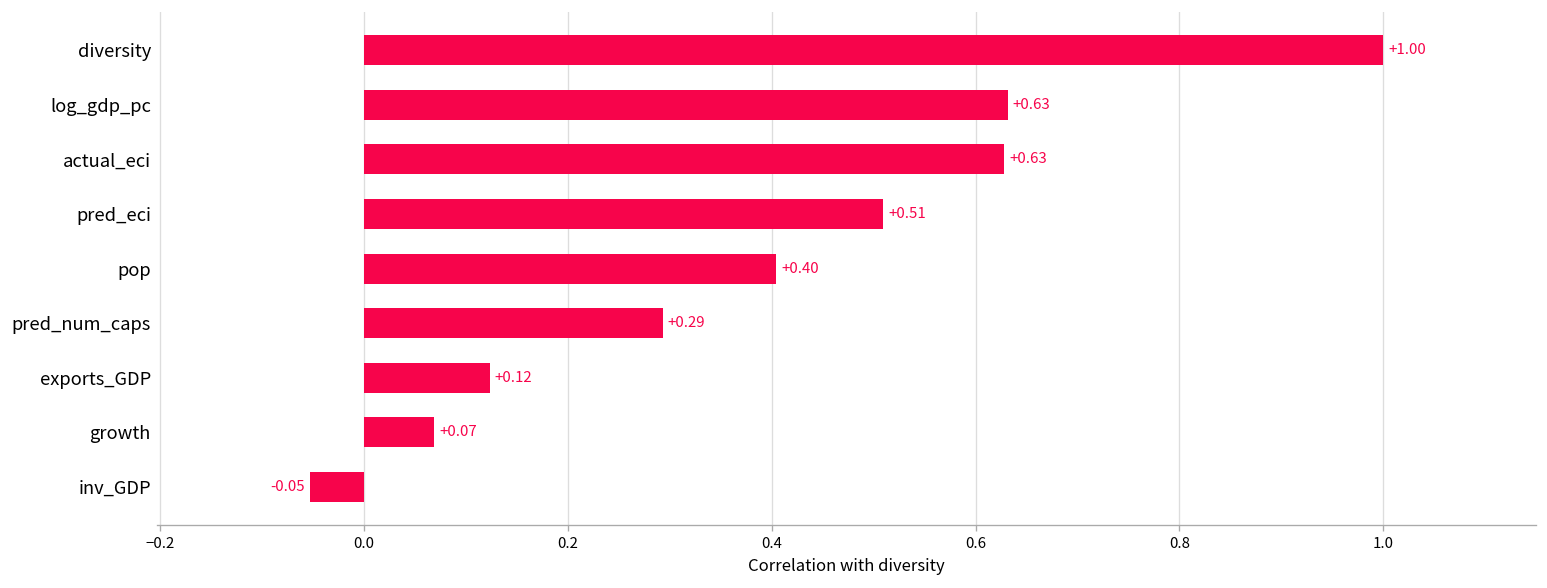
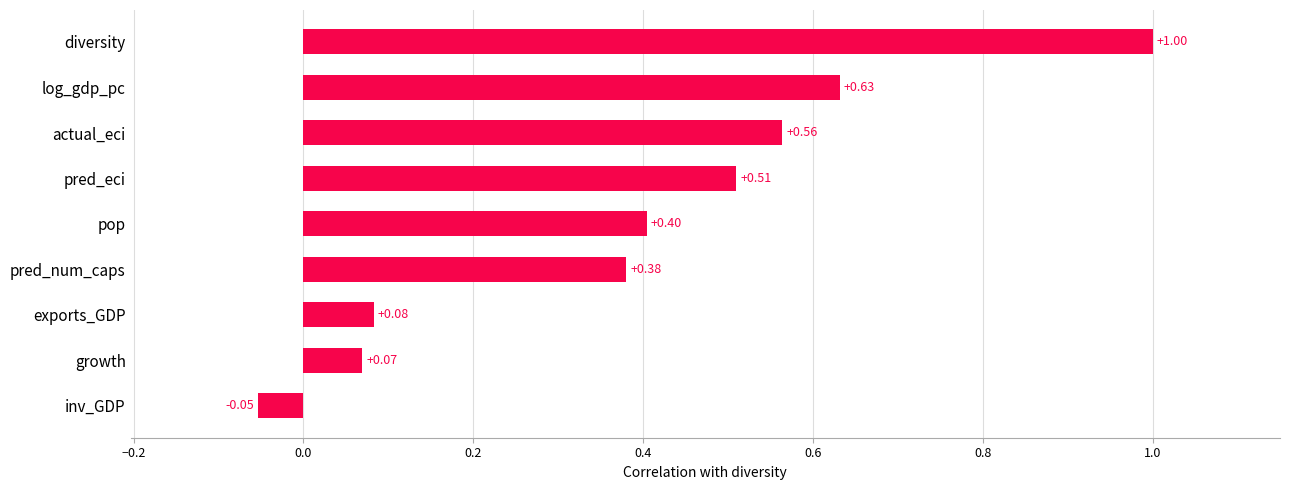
  {
    "diversity": "+1.00",
    "log_gdp_pc": "+0.63",
-   "actual_eci": "+0.63",
+   "actual_eci": "+0.56",
    "pred_eci": "+0.51",
    "pop": "+0.40",
-   "pred_num_caps": "+0.29",
-   "exports_GDP": "+0.12",
+   "pred_num_caps": "+0.38",
+   "exports_GDP": "+0.08",
    "growth": "+0.07",
    "inv_GDP": "-0.05"
  }
